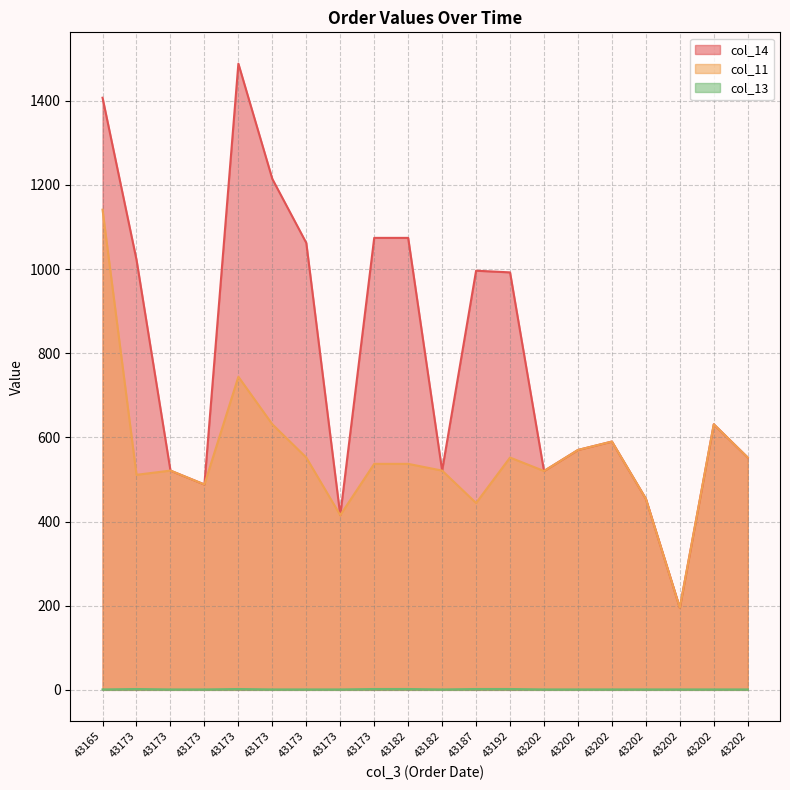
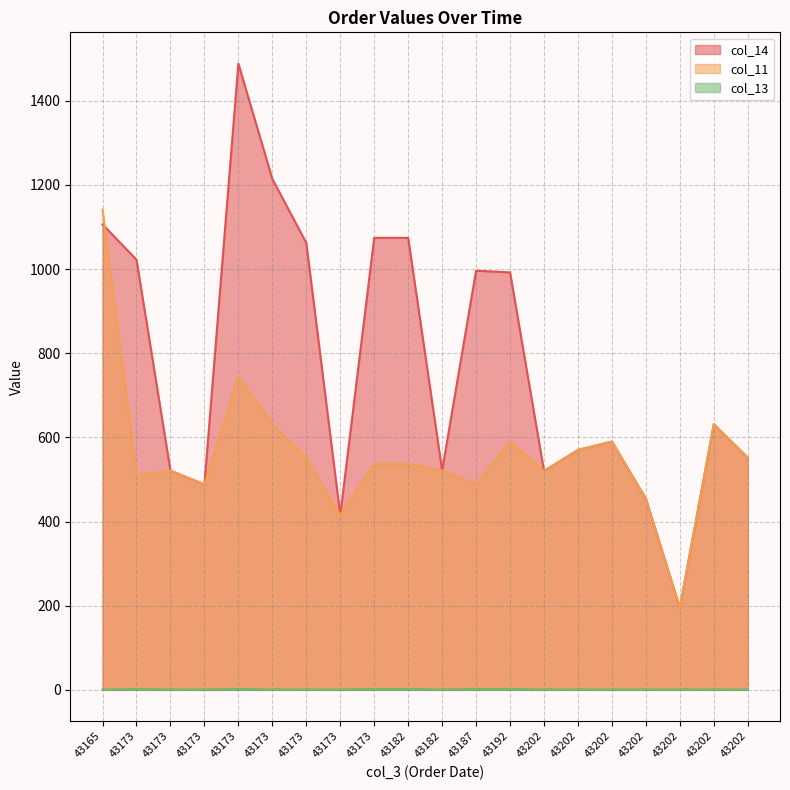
  {
    "col_14": {
-     "43165": 1410,
+     "43165": 1110,
      "43187": 1000,
      "43192": 990
    },
    "col_11": {
      "43165": 1140,
-     "43187": 440,
-     "43192": 550
+     "43187": 490,
+     "43192": 590
    },
    "col_13": {
      "43165": 0,
      "43187": 0,
      "43192": 0
    }
  }
